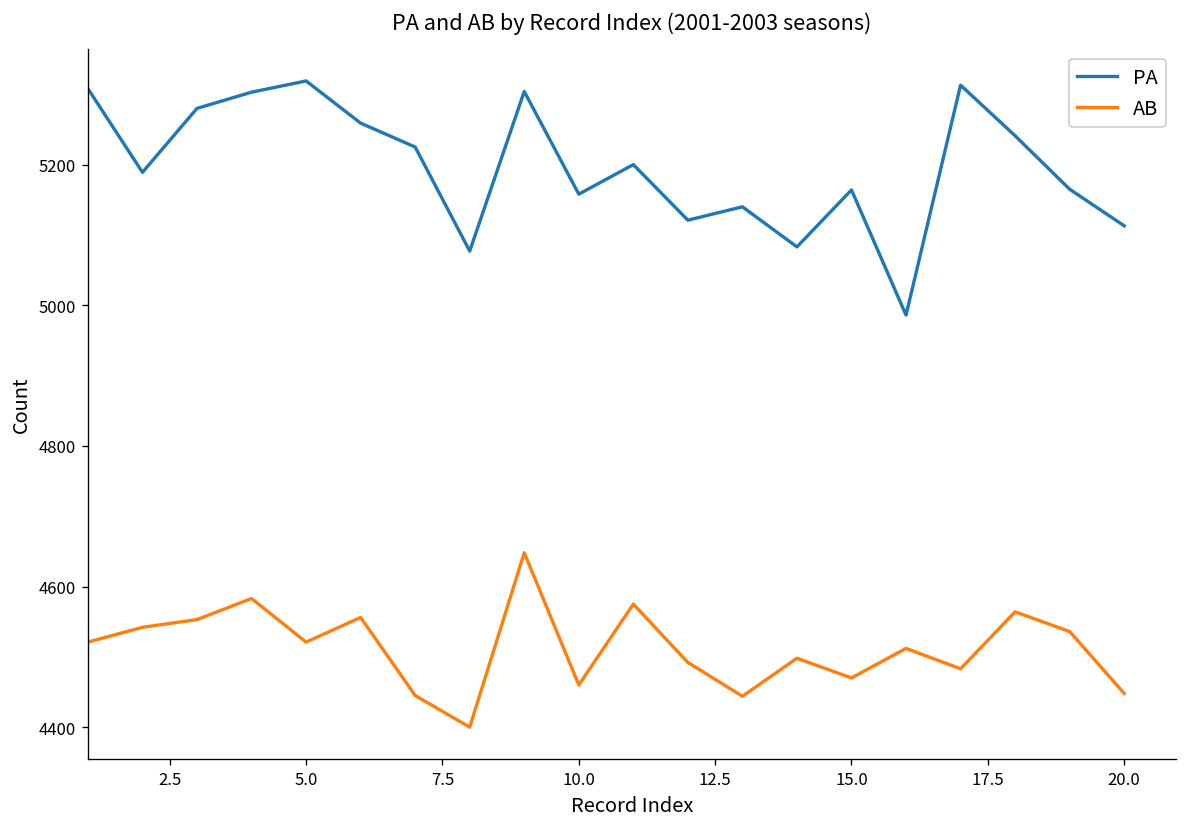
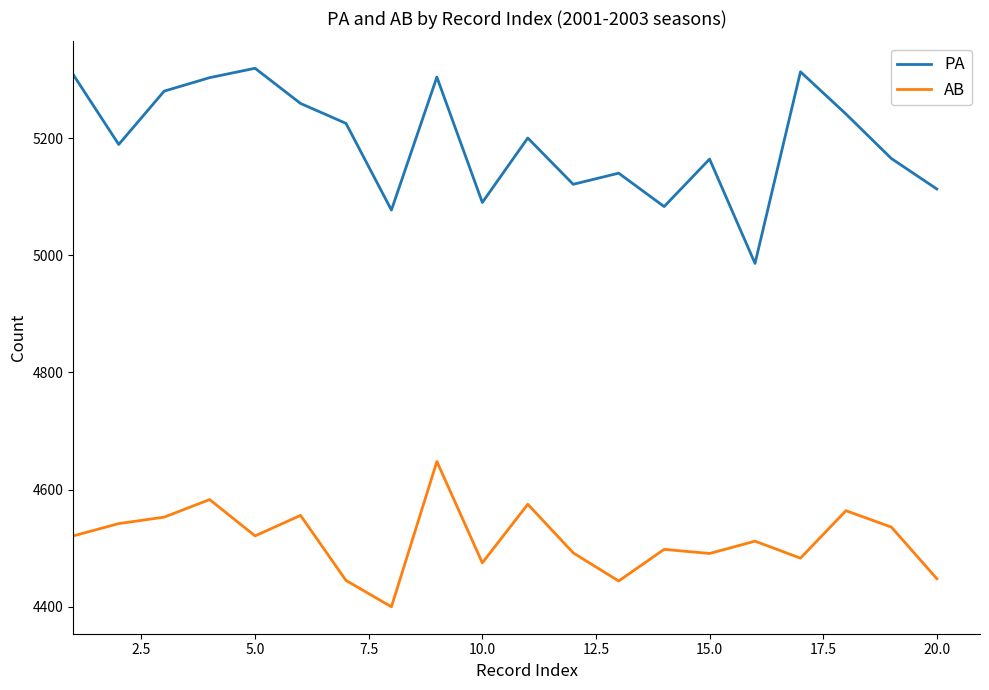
  {
    "PA": {
      "5.0": 5320,
-     "10.0": 5160,
+     "10.0": 5090,
      "15.0": 5160,
      "20.0": 5110
    },
    "AB": {
      "5.0": 4520,
-     "10.0": 4460,
-     "15.0": 4470,
+     "10.0": 4480,
+     "15.0": 4490,
      "20.0": 4450
    }
  }
